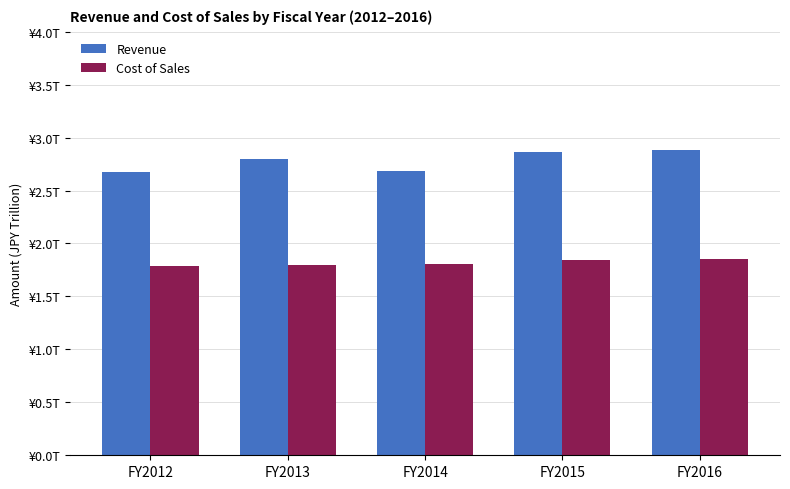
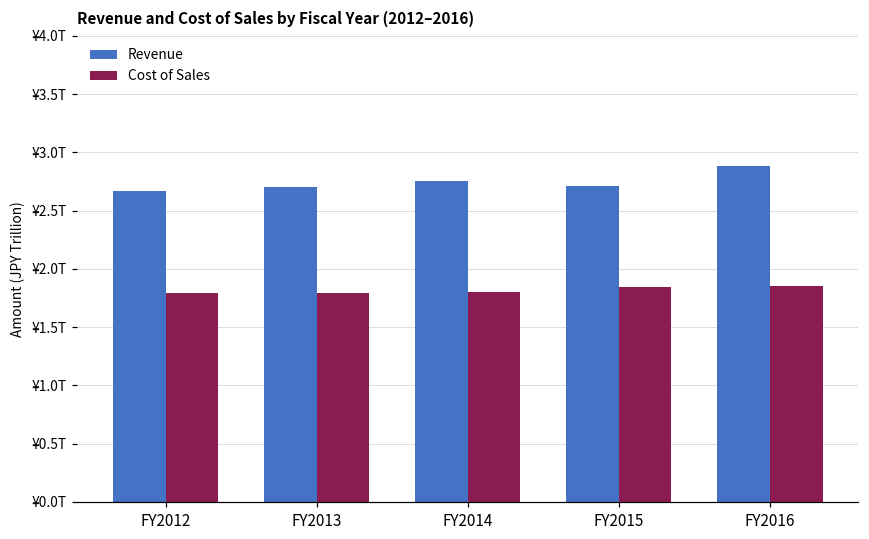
  {
    "Revenue": {
      "FY2012": "¥2.67T",
-     "FY2013": "¥2.80T",
-     "FY2014": "¥2.68T",
-     "FY2015": "¥2.87T",
+     "FY2013": "¥2.70T",
+     "FY2014": "¥2.76T",
+     "FY2015": "¥2.71T",
      "FY2016": "¥2.88T"
    },
    "Cost of Sales": {
      "FY2012": "¥1.79T",
      "FY2013": "¥1.79T",
      "FY2014": "¥1.81T",
      "FY2015": "¥1.84T",
      "FY2016": "¥1.85T"
    }
  }
